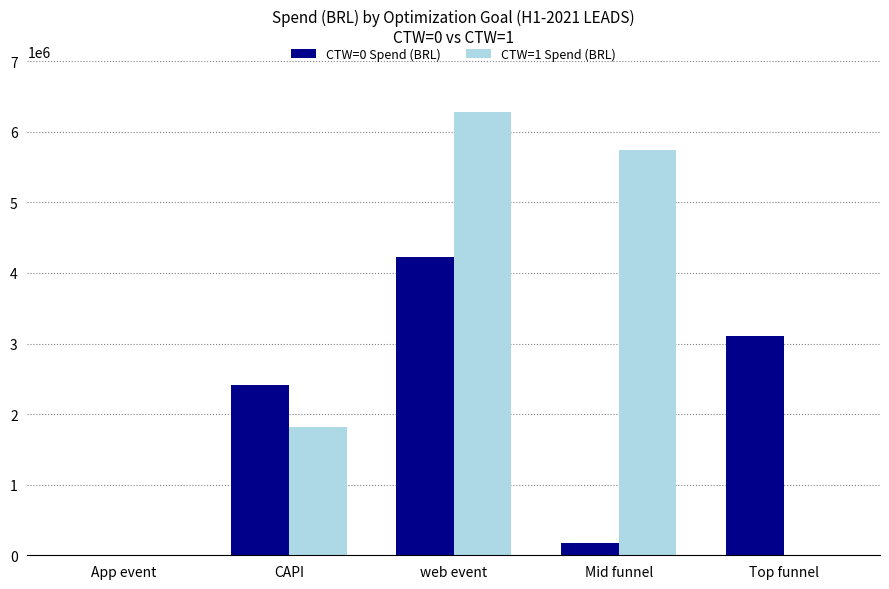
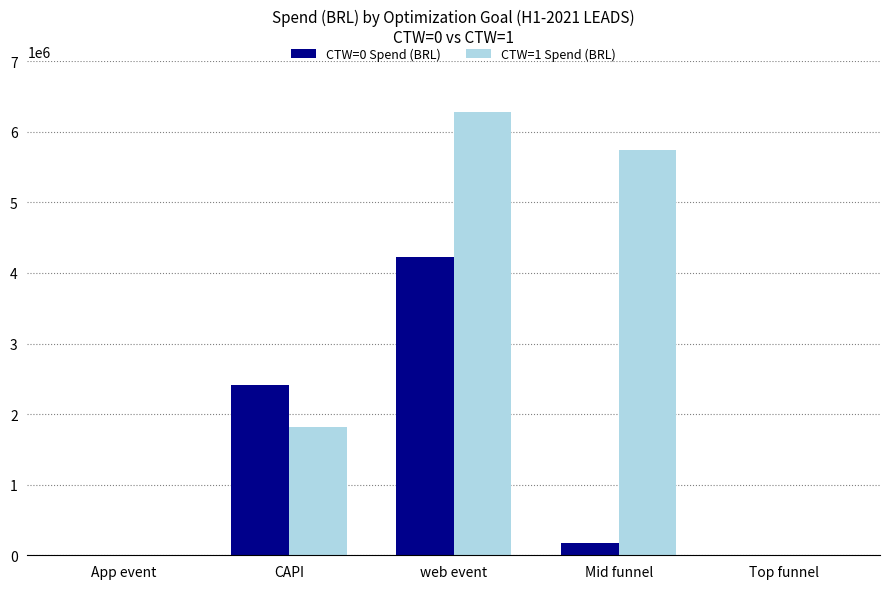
  {
    "CTW=0 Spend (BRL)": {
      "CAPI": 2400000,
      "web event": 4200000,
      "Mid funnel": 200000,
-     "Top funnel": 3100000
+     "Top funnel": 0
    },
    "CTW=1 Spend (BRL)": {
      "App event": 0,
      "CAPI": 1800000,
      "web event": 6300000,
      "Mid funnel": 5700000,
      "Top funnel": 0
    }
  }
